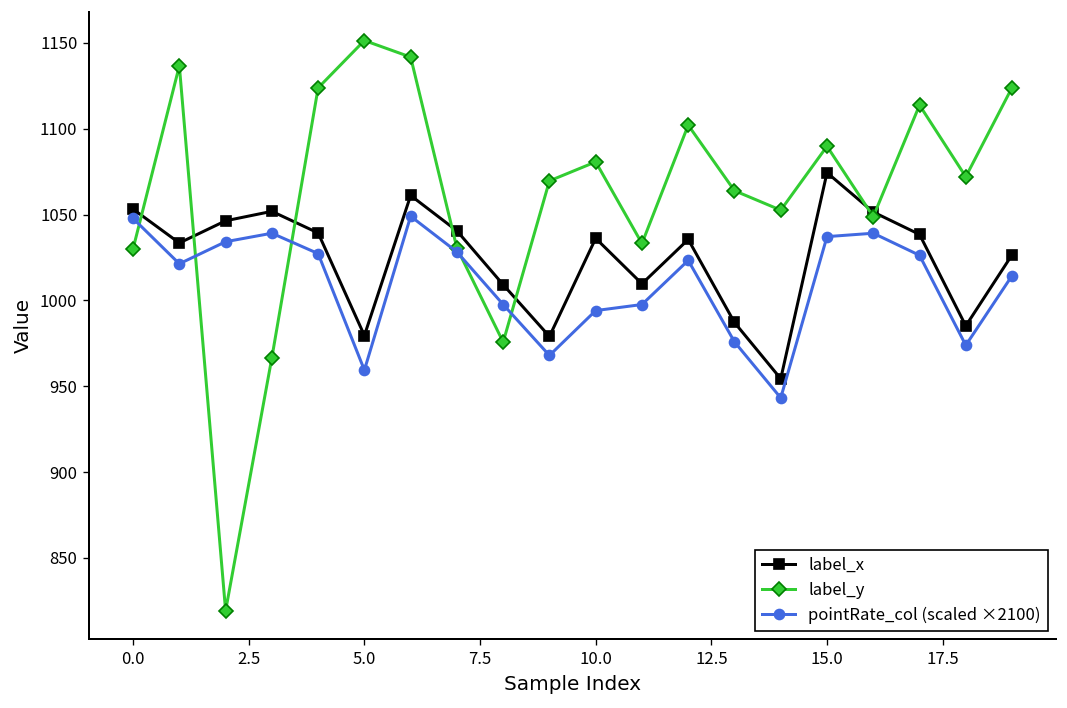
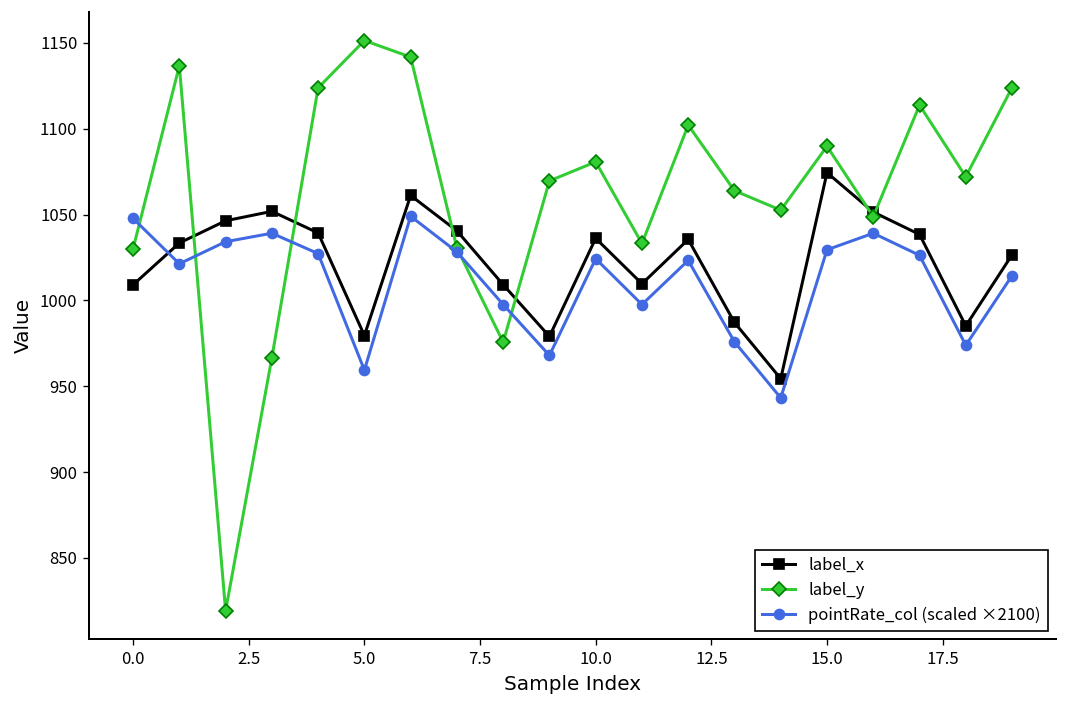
  {
    "label_x": {
-     "0.0": 1053,
+     "0.0": 1009,
      "5.0": 980,
      "10.0": 1036,
      "15.0": 1074
    },
    "label_y": {
      "0.0": 1030,
      "5.0": 1151,
      "10.0": 1081,
      "15.0": 1090
    },
    "pointRate_col (scaled ×2100)": {
      "0.0": 1048,
      "5.0": 959,
-     "10.0": 994,
-     "15.0": 1037
+     "10.0": 1024,
+     "15.0": 1029
    }
  }
